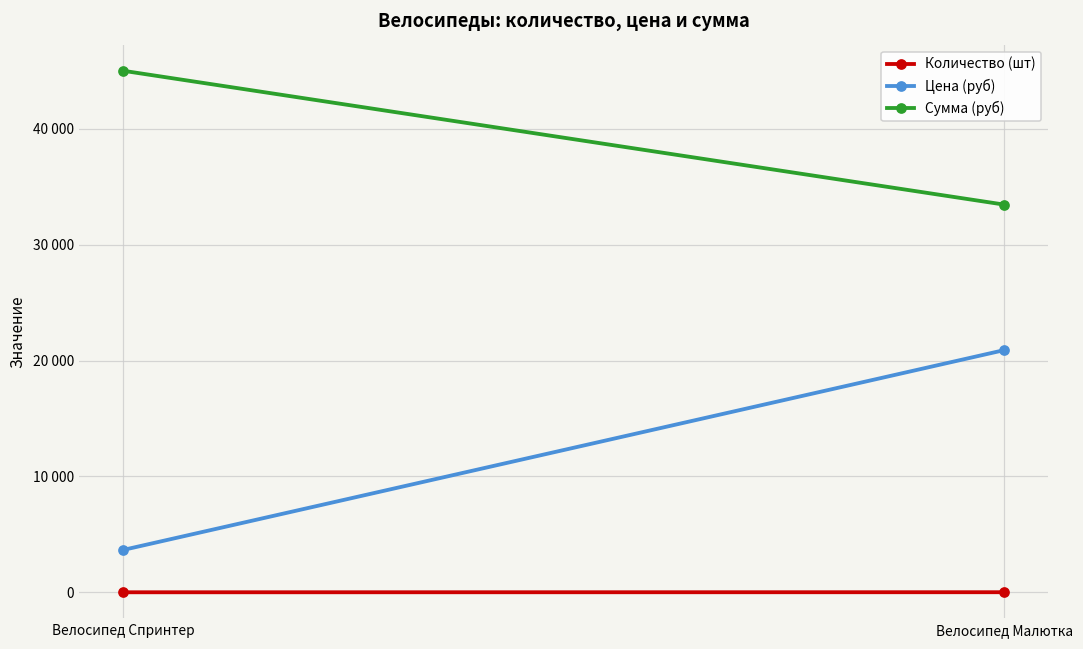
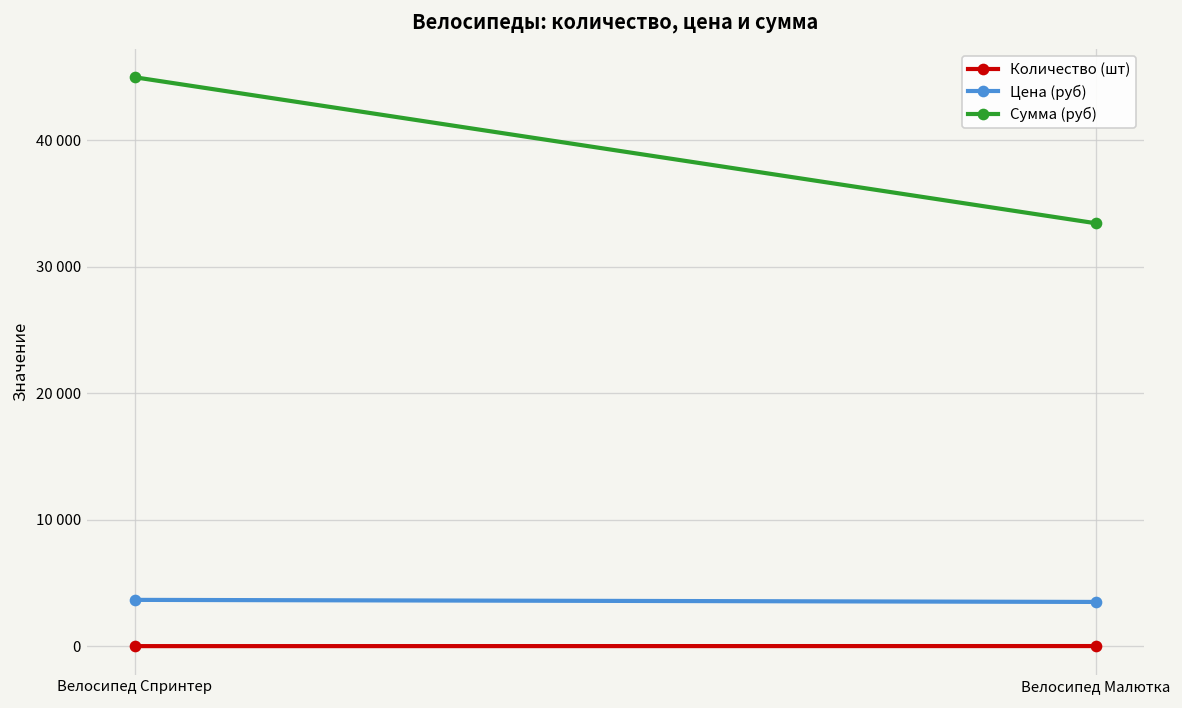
  {
    "Количество (шт)": {
      "Велосипед Спринтер": 0,
      "Велосипед Малютка": 0
    },
    "Цена (руб)": {
      "Велосипед Спринтер": 3700,
-     "Велосипед Малютка": 20900
+     "Велосипед Малютка": 3500
    },
    "Сумма (руб)": {
      "Велосипед Спринтер": 45000,
      "Велосипед Малютка": 33500
    }
  }
